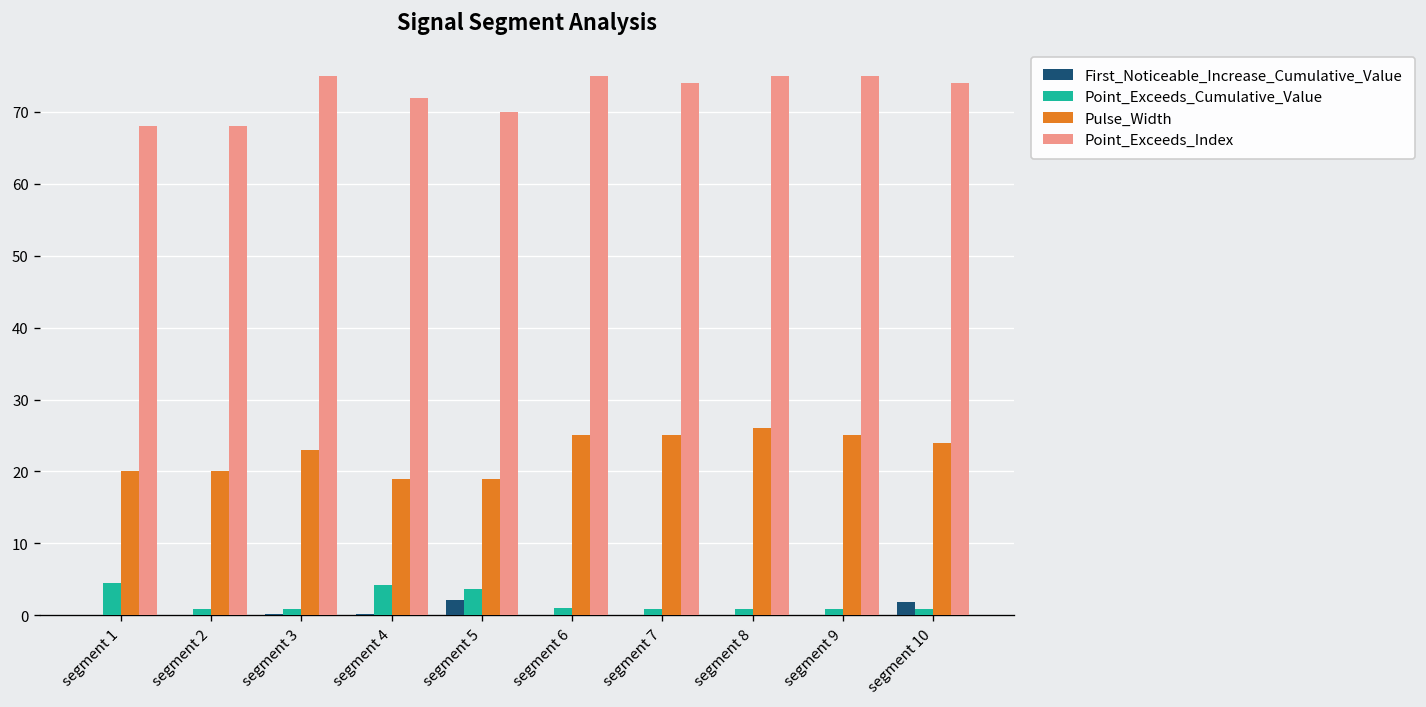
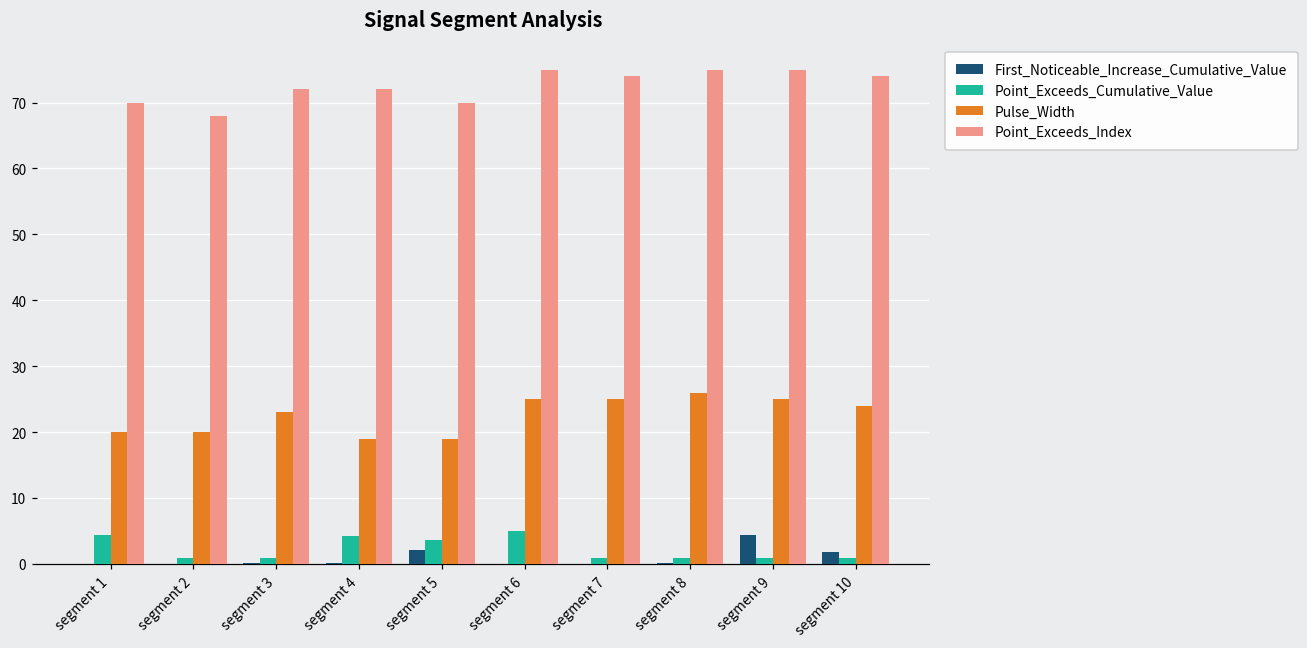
  {
    "First_Noticeable_Increase_Cumulative_Value": {
      "segment 5": 2,
-     "segment 9": 0,
+     "segment 9": 4,
      "segment 10": 2
    },
    "Point_Exceeds_Cumulative_Value": {
      "segment 1": 4,
      "segment 2": 1,
      "segment 3": 1,
      "segment 4": 4,
      "segment 5": 4,
-     "segment 6": 1,
+     "segment 6": 5,
      "segment 7": 1,
      "segment 8": 1,
      "segment 9": 1,
      "segment 10": 1
    },
    "Pulse_Width": {
      "segment 1": 20,
      "segment 2": 20,
      "segment 3": 23,
      "segment 4": 19,
      "segment 5": 19,
      "segment 6": 25,
      "segment 7": 25,
      "segment 8": 26,
      "segment 9": 25,
      "segment 10": 24
    },
    "Point_Exceeds_Index": {
-     "segment 1": 68,
+     "segment 1": 70,
      "segment 2": 68,
-     "segment 3": 75,
+     "segment 3": 72,
      "segment 4": 72,
      "segment 5": 70,
      "segment 6": 75,
      "segment 7": 74,
      "segment 8": 75,
      "segment 9": 75,
      "segment 10": 74
    }
  }
